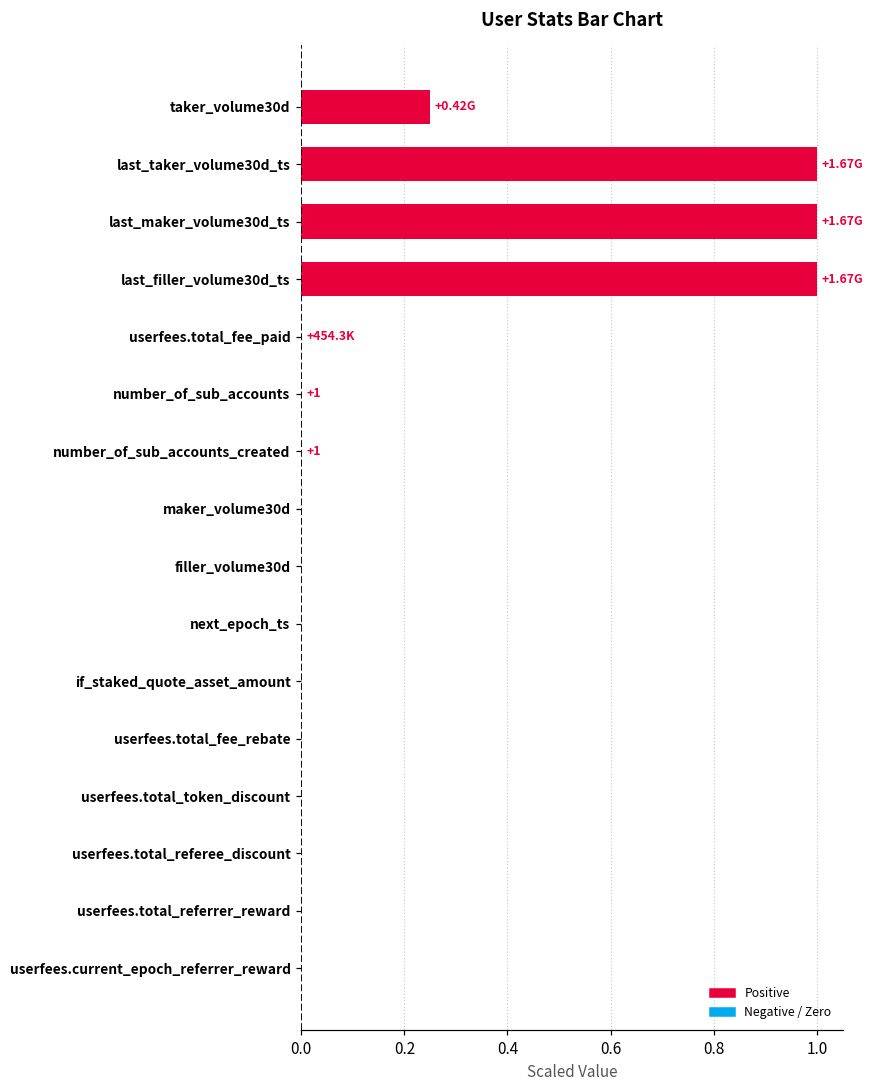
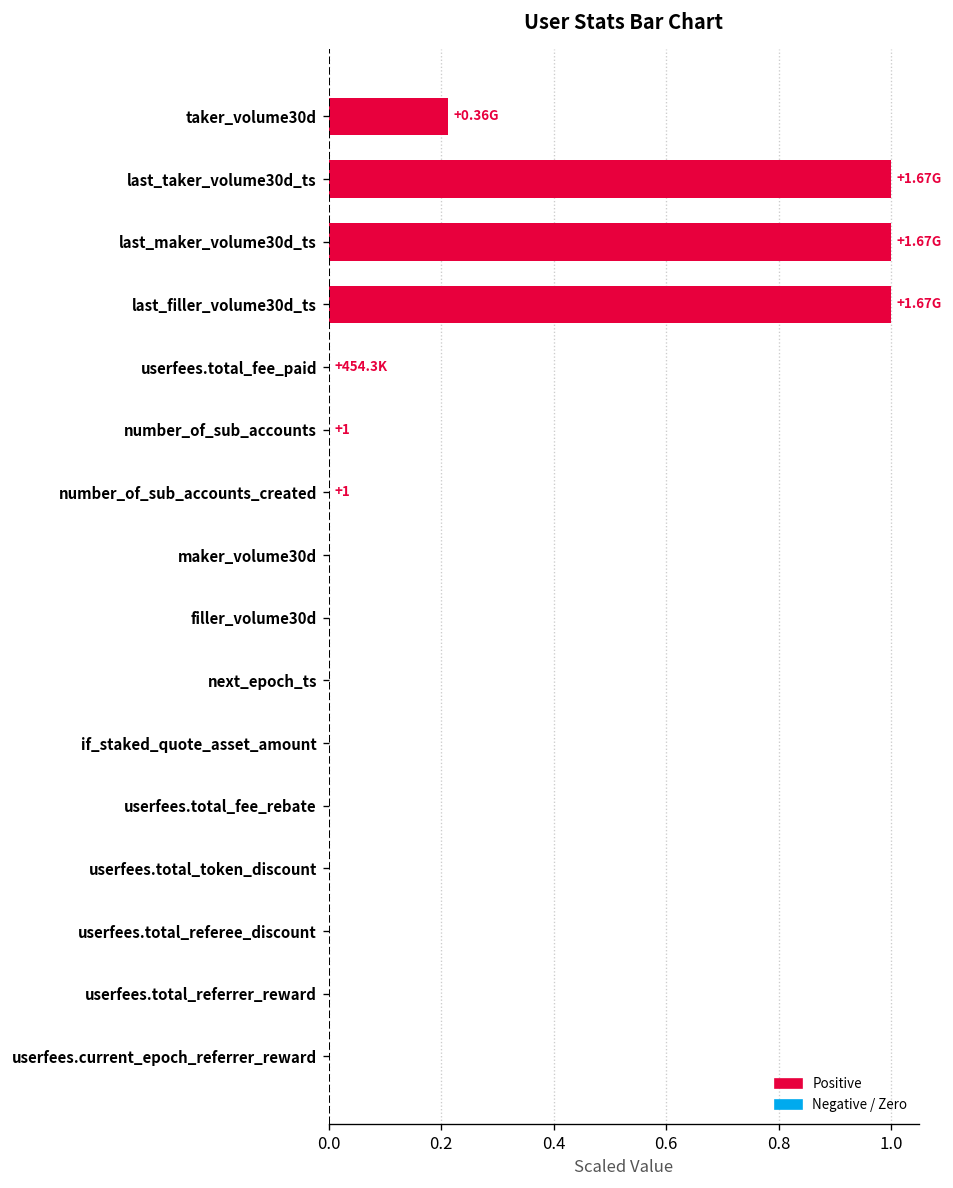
  {
-   "taker_volume30d": "+0.42G"
+   "taker_volume30d": "+0.36G"
  }
